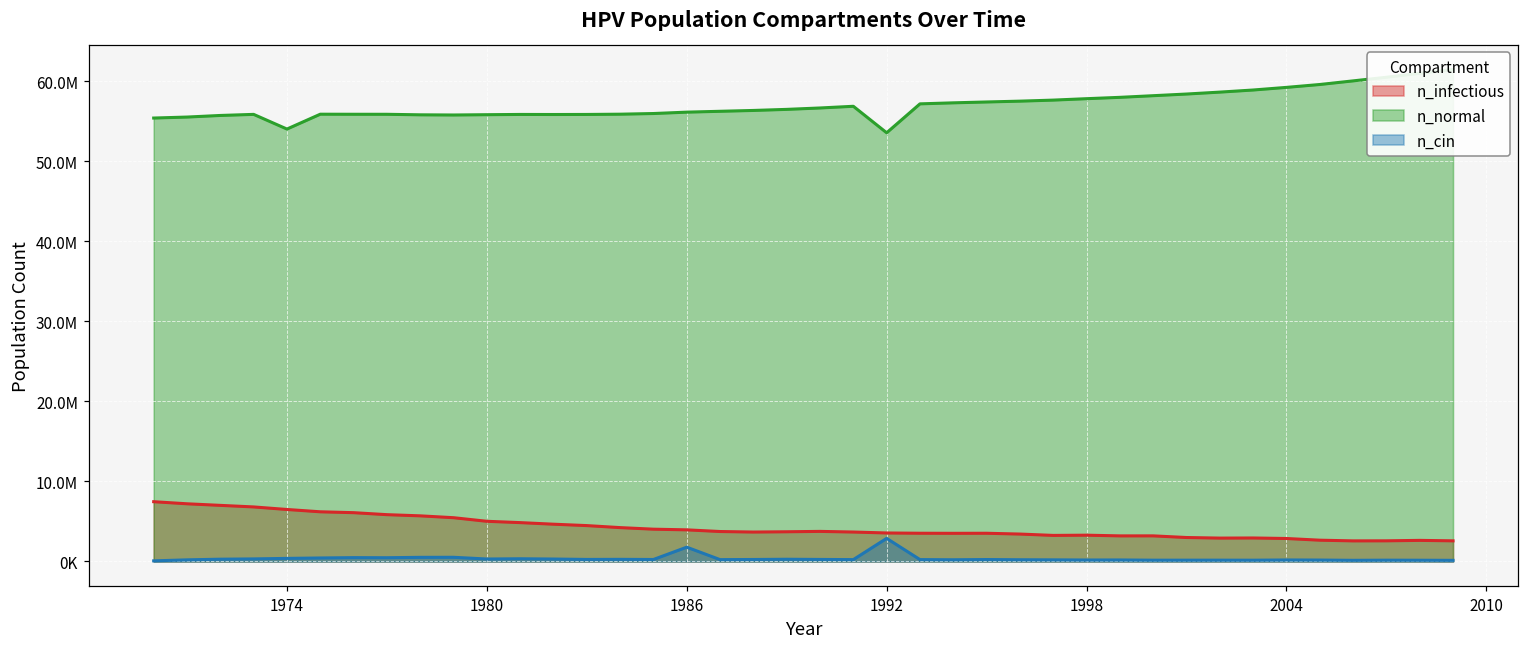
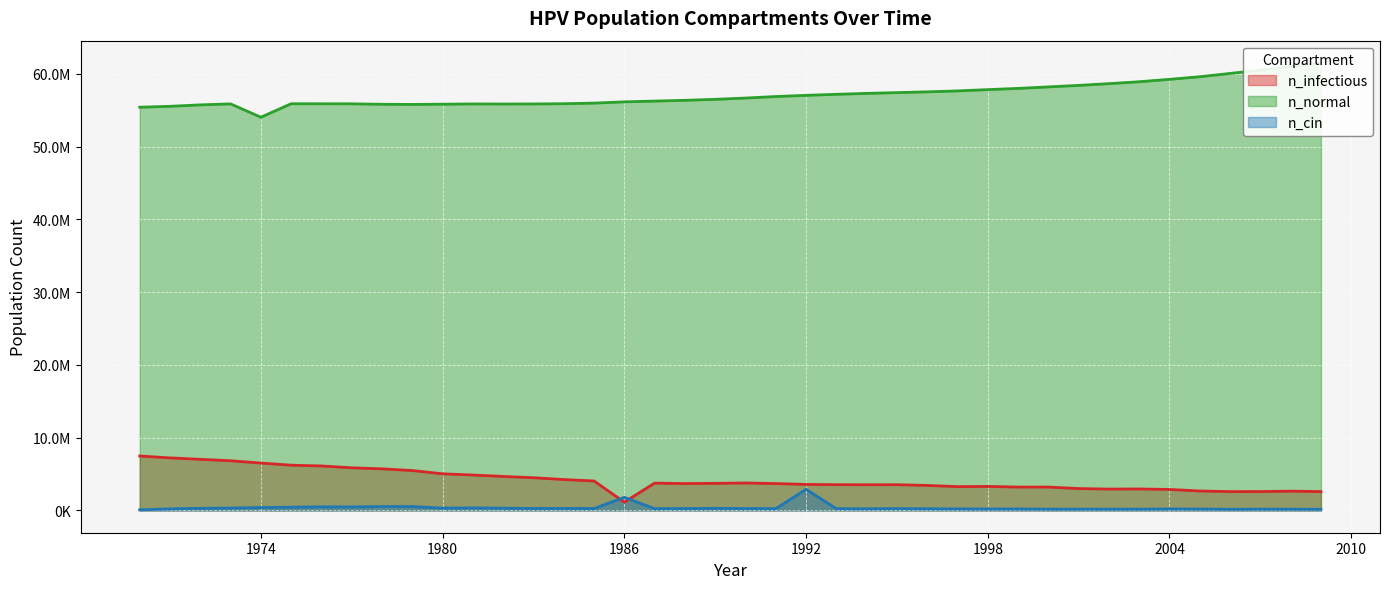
  {
    "n_infectious": {
      "1974": 7000000,
      "1980": 5000000,
-     "1986": 4000000,
+     "1986": 1000000,
      "1992": 4000000,
      "1998": 3000000,
      "2004": 3000000
    },
    "n_normal": {
      "1974": 54000000,
      "1980": 56000000,
      "1986": 56000000,
-     "1992": 54000000,
+     "1992": 57000000,
      "1998": 58000000,
      "2004": 59000000
    },
    "n_cin": {
      "1974": 0,
      "1980": 0,
      "1986": 2000000,
      "1992": 3000000,
      "1998": 0,
      "2004": 0
    }
  }
